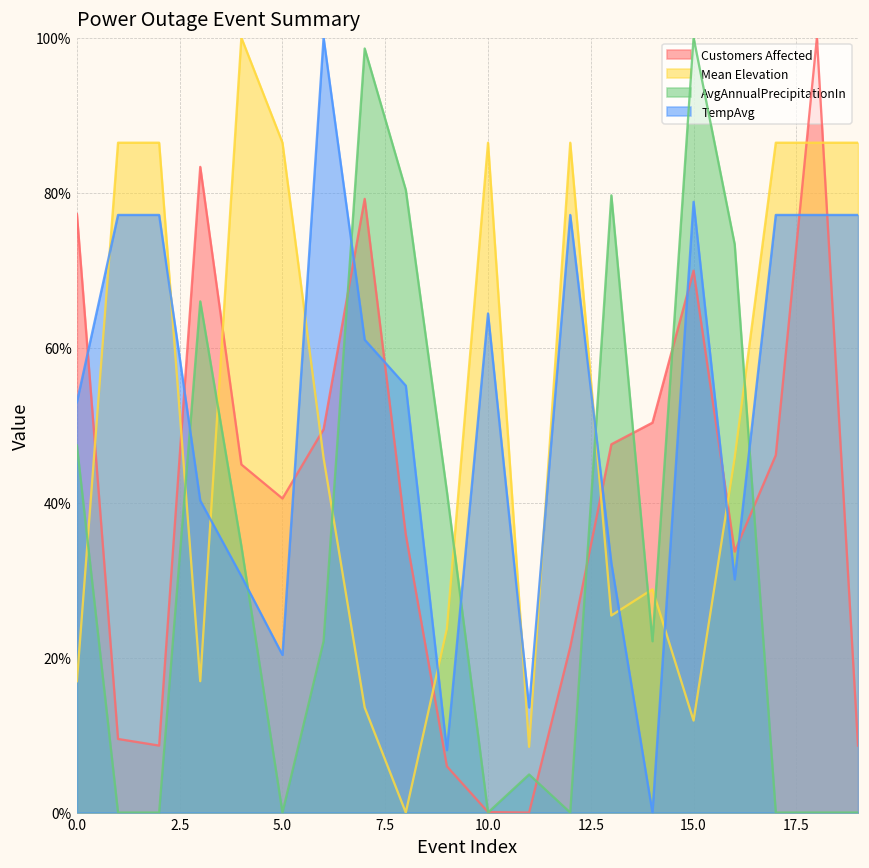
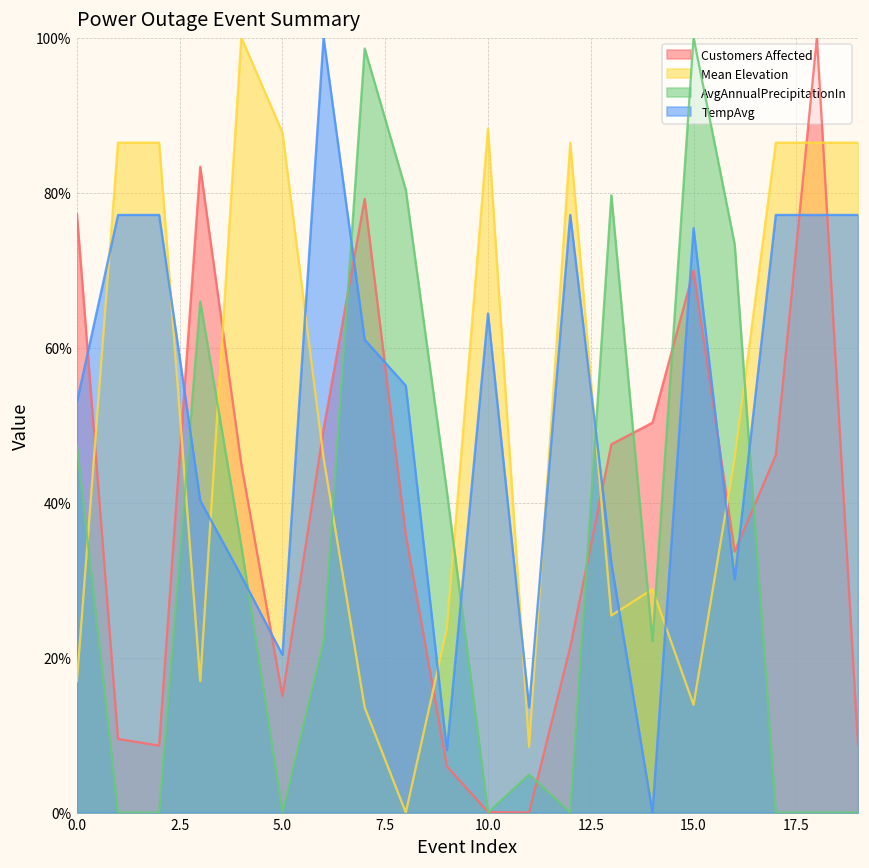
  {
    "Customers Affected": {
      "0.0": "77%",
-     "5.0": "41%",
+     "5.0": "15%",
      "15.0": "70%"
    },
    "Mean Elevation": {
      "0.0": "17%",
-     "5.0": "86%",
-     "10.0": "86%",
-     "15.0": "12%"
+     "5.0": "88%",
+     "10.0": "88%",
+     "15.0": "14%"
    },
    "AvgAnnualPrecipitationIn": {
      "0.0": "47%",
      "5.0": "0%",
      "15.0": "100%"
    },
    "TempAvg": {
      "0.0": "53%",
      "5.0": "20%",
      "10.0": "64%",
-     "15.0": "79%"
+     "15.0": "75%"
    }
  }
